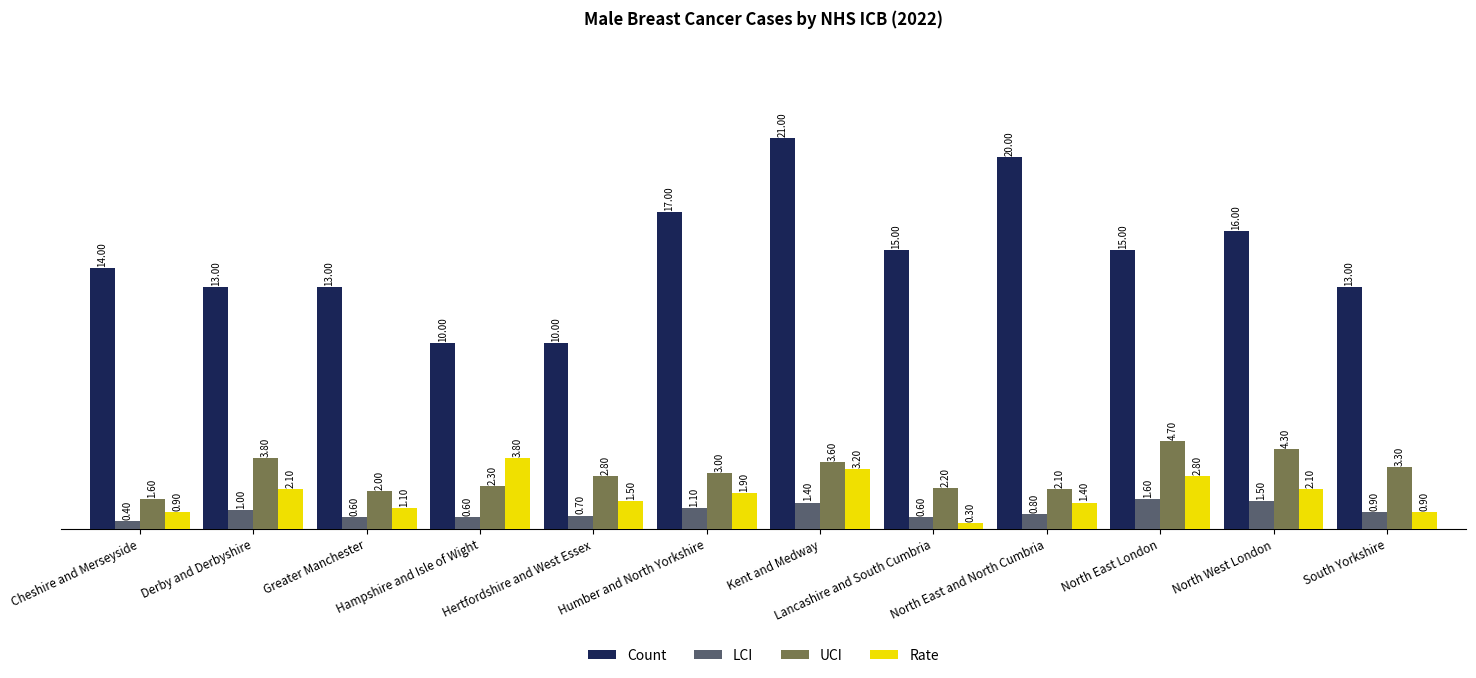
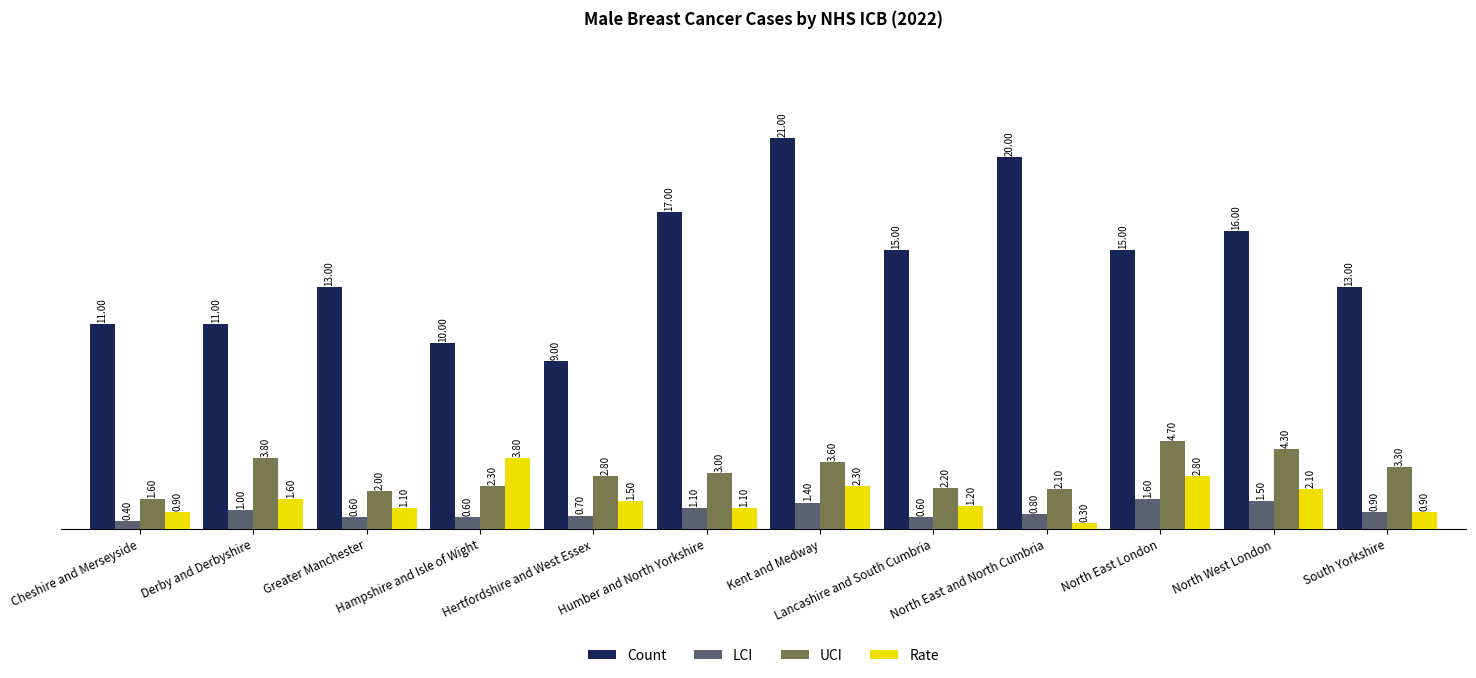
  {
    "Count": {
-     "Cheshire and Merseyside": 14.00,
-     "Derby and Derbyshire": 13.00,
+     "Cheshire and Merseyside": 11.00,
+     "Derby and Derbyshire": 11.00,
      "Greater Manchester": 13.00,
      "Hampshire and Isle of Wight": 10.00,
-     "Hertfordshire and West Essex": 10.00,
+     "Hertfordshire and West Essex": 9.00,
      "Humber and North Yorkshire": 17.00,
      "Kent and Medway": 21.00,
      "Lancashire and South Cumbria": 15.00,
      "North East and North Cumbria": 20.00,
      "North East London": 15.00,
      "North West London": 16.00,
      "South Yorkshire": 13.00
    },
    "Rate": {
      "Cheshire and Merseyside": 0.90,
-     "Derby and Derbyshire": 2.10,
+     "Derby and Derbyshire": 1.60,
      "Greater Manchester": 1.10,
      "Hampshire and Isle of Wight": 3.80,
      "Hertfordshire and West Essex": 1.50,
-     "Humber and North Yorkshire": 1.90,
-     "Kent and Medway": 3.20,
-     "Lancashire and South Cumbria": 0.30,
-     "North East and North Cumbria": 1.40,
+     "Humber and North Yorkshire": 1.10,
+     "Kent and Medway": 2.30,
+     "Lancashire and South Cumbria": 1.20,
+     "North East and North Cumbria": 0.30,
      "North East London": 2.80,
      "North West London": 2.10,
      "South Yorkshire": 0.90
    }
  }
